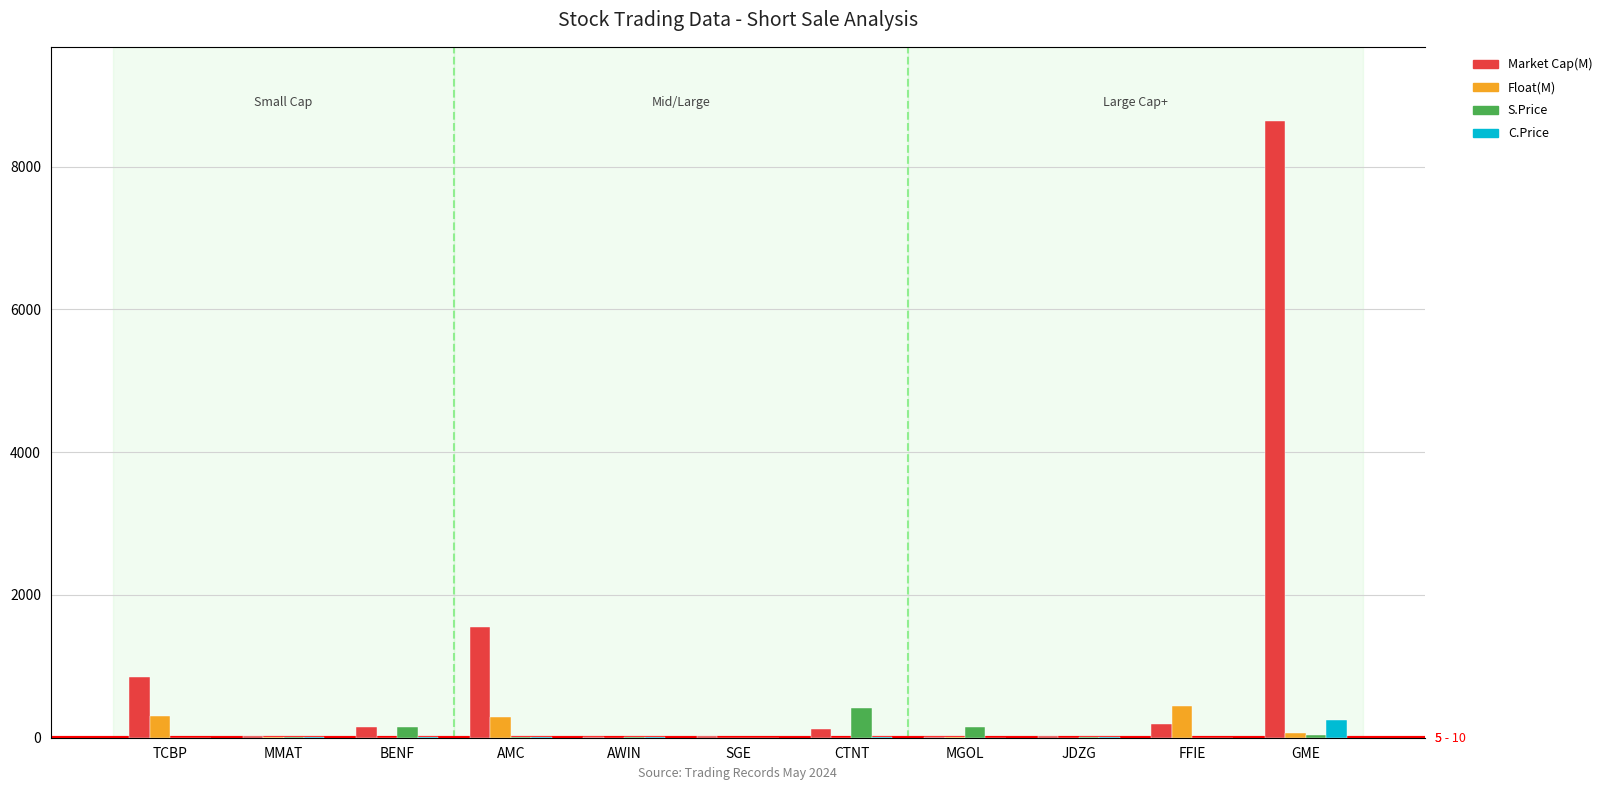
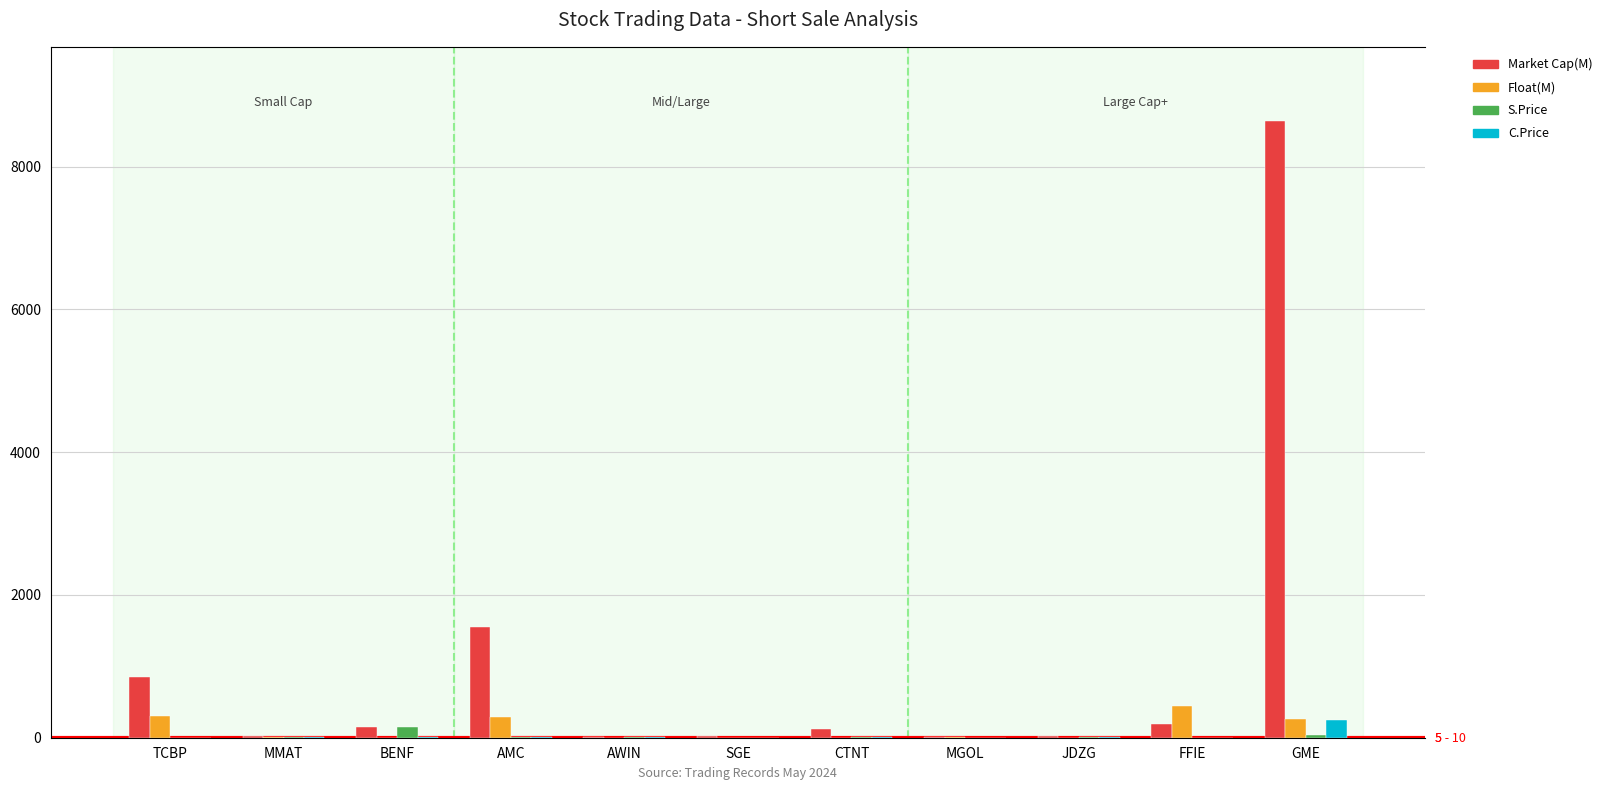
  {
    "Market Cap(M)": {
      "TCBP": 900,
      "BENF": 200,
      "AMC": 1600,
      "CTNT": 100,
      "FFIE": 200,
      "GME": 8600
    },
    "Float(M)": {
      "TCBP": 300,
      "AMC": 300,
      "FFIE": 400,
-     "GME": 100
+     "GME": 300
    },
    "S.Price": {
      "BENF": 100,
-     "CTNT": 400,
-     "MGOL": 100,
+     "CTNT": 0,
+     "MGOL": 0,
      "GME": 0
    },
    "C.Price": {
      "GME": 200
    }
  }
